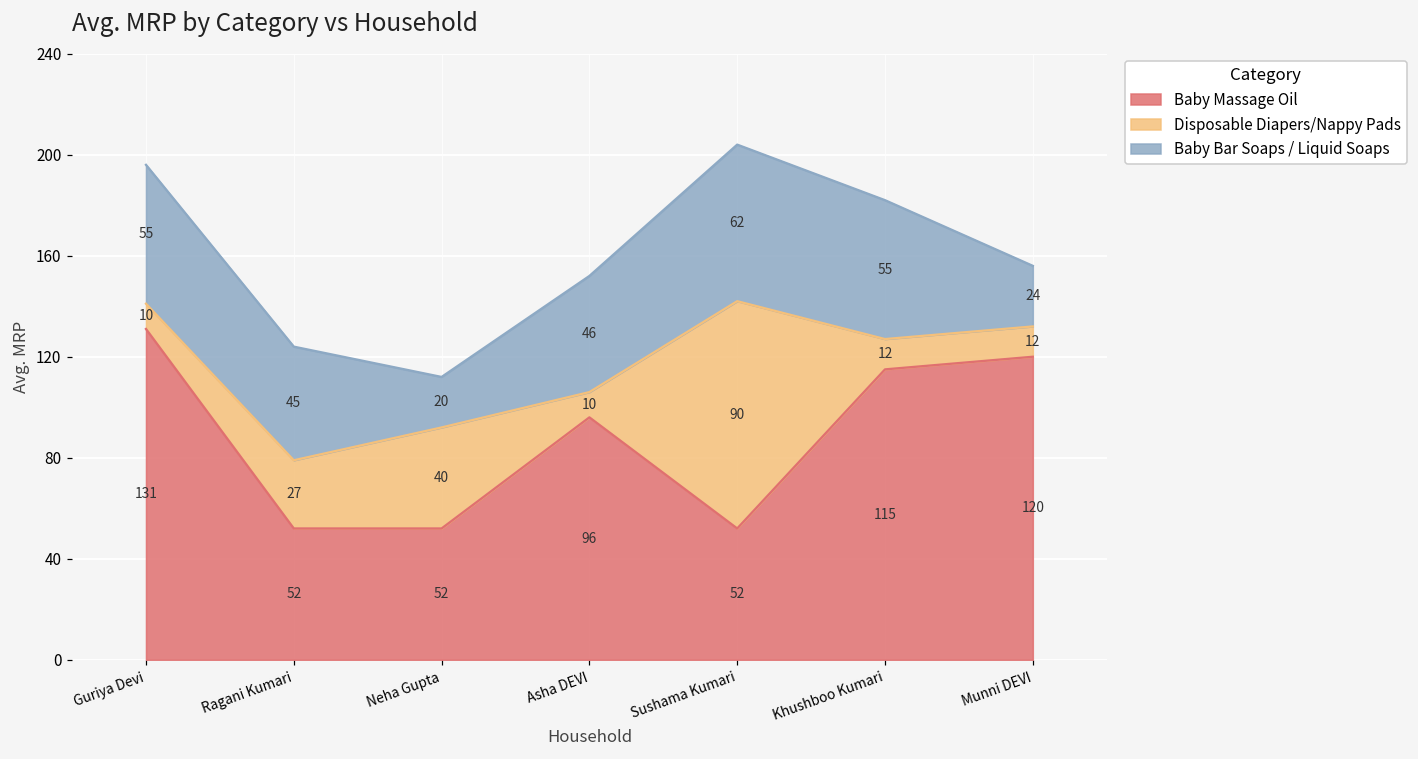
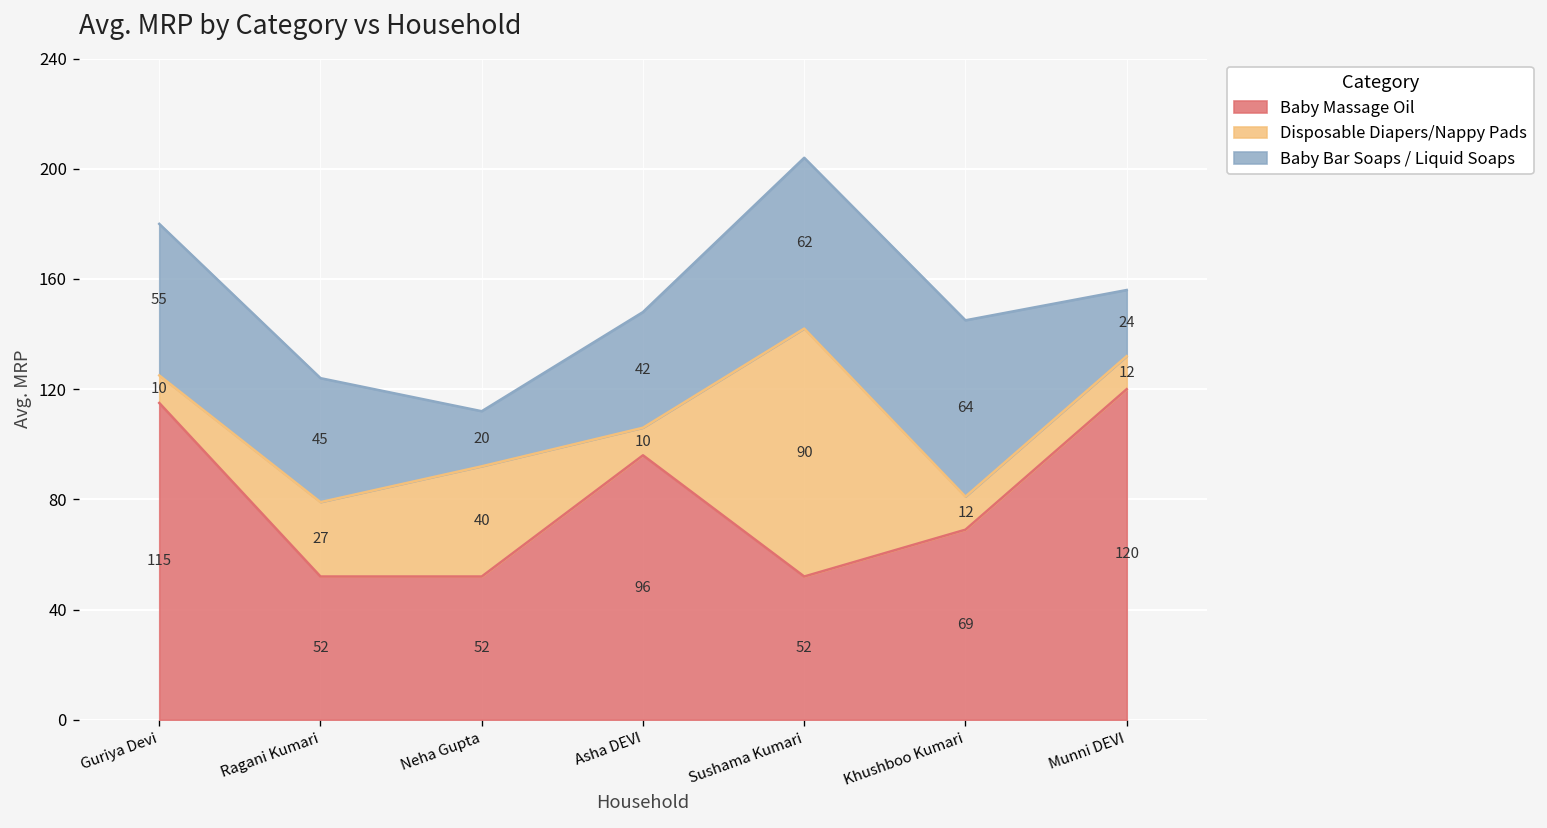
  {
    "Baby Massage Oil": {
-     "Guriya Devi": 131,
-     "Khushboo Kumari": 115
+     "Guriya Devi": 115,
+     "Khushboo Kumari": 69
    },
    "Disposable Diapers/Nappy Pads": {
      "Guriya Devi": 10,
      "Ragani Kumari": 27,
      "Asha DEVI": 10,
      "Khushboo Kumari": 12,
      "Munni DEVI": 12
    },
    "Baby Bar Soaps / Liquid Soaps": {
      "Neha Gupta": 20,
-     "Asha DEVI": 46,
-     "Khushboo Kumari": 55,
+     "Asha DEVI": 42,
+     "Khushboo Kumari": 64,
      "Munni DEVI": 24
    }
  }
